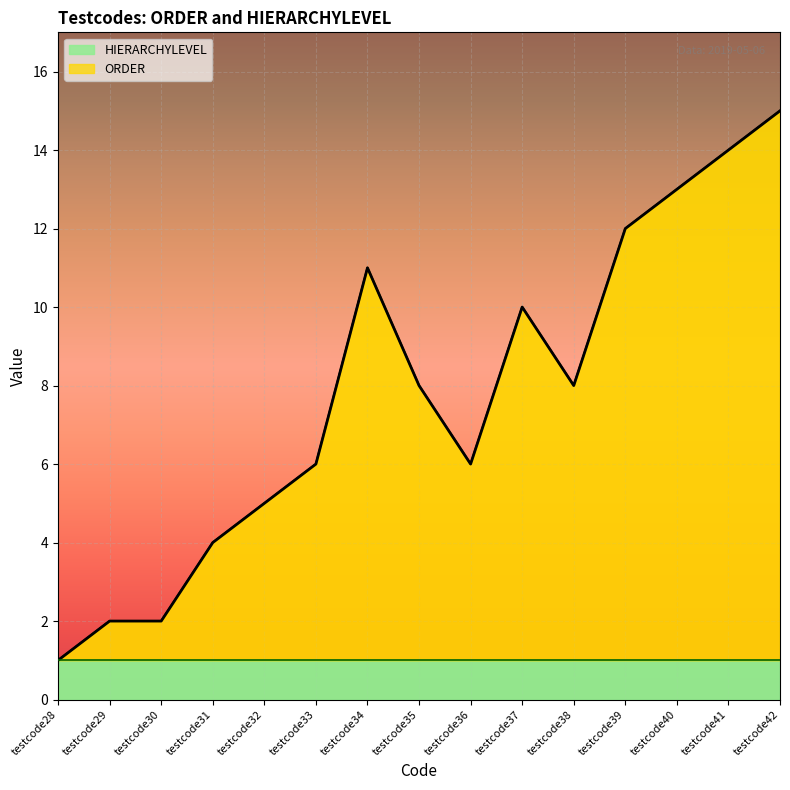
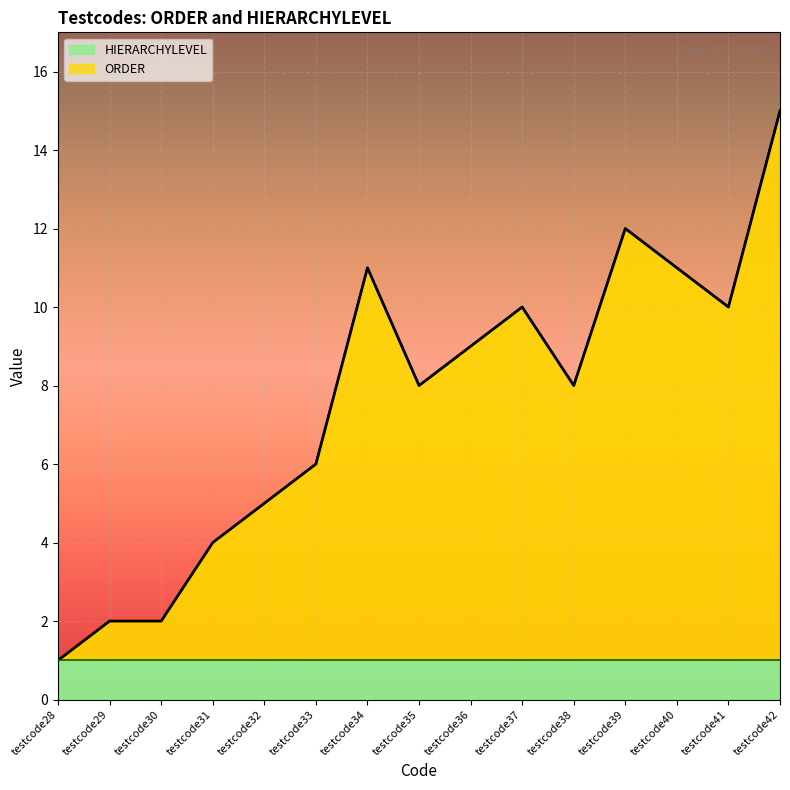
  {
    "ORDER": {
      "testcode29": 2,
      "testcode30": 2,
      "testcode31": 4,
      "testcode32": 5,
      "testcode33": 6,
      "testcode34": 11,
      "testcode35": 8,
-     "testcode36": 6,
+     "testcode36": 9,
      "testcode37": 10,
      "testcode38": 8,
      "testcode39": 12,
-     "testcode40": 13,
-     "testcode41": 14,
+     "testcode40": 11,
+     "testcode41": 10,
      "testcode42": 15
    },
    "HIERARCHYLEVEL": {
      "testcode29": 1,
      "testcode30": 1,
      "testcode31": 1,
      "testcode32": 1,
      "testcode33": 1,
      "testcode34": 1,
      "testcode35": 1,
      "testcode36": 1,
      "testcode37": 1,
      "testcode38": 1,
      "testcode39": 1,
      "testcode40": 1,
      "testcode41": 1,
      "testcode42": 1
    }
  }
